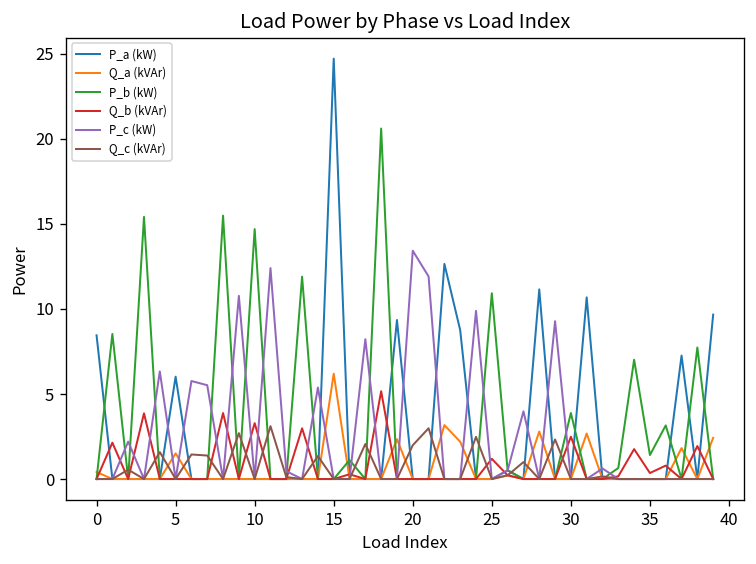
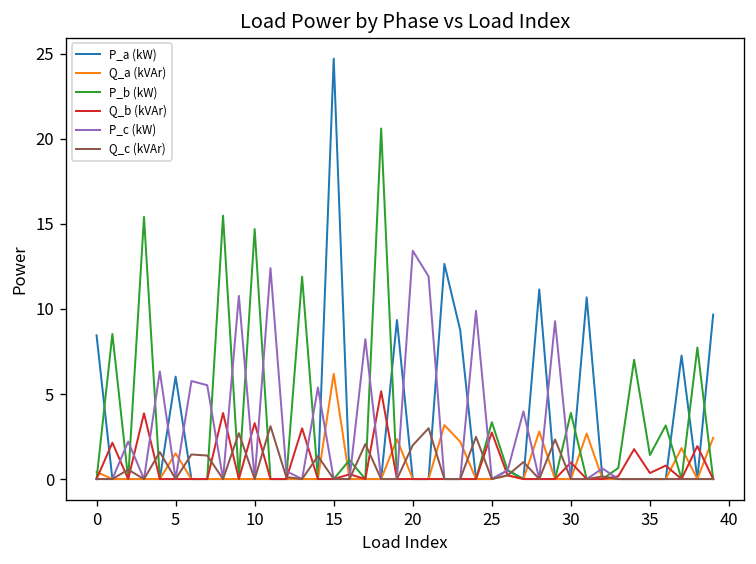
  {
    "P_a (kW)": {
      "0": 8.5,
      "5": 6.0,
      "15": 24.7
    },
    "Q_a (kVAr)": {
      "0": 0.4,
      "5": 1.5,
      "15": 6.2
    },
    "P_b (kW)": {
      "10": 14.7,
-     "25": 10.9,
+     "25": 3.3,
      "30": 3.9,
      "35": 1.4
    },
    "Q_b (kVAr)": {
      "10": 3.3,
-     "25": 1.2,
-     "30": 2.5,
+     "25": 2.7,
+     "30": 1.0,
      "35": 0.4
    },
    "P_c (kW)": {
      "20": 13.4
    },
    "Q_c (kVAr)": {
      "20": 2.0
    }
  }
